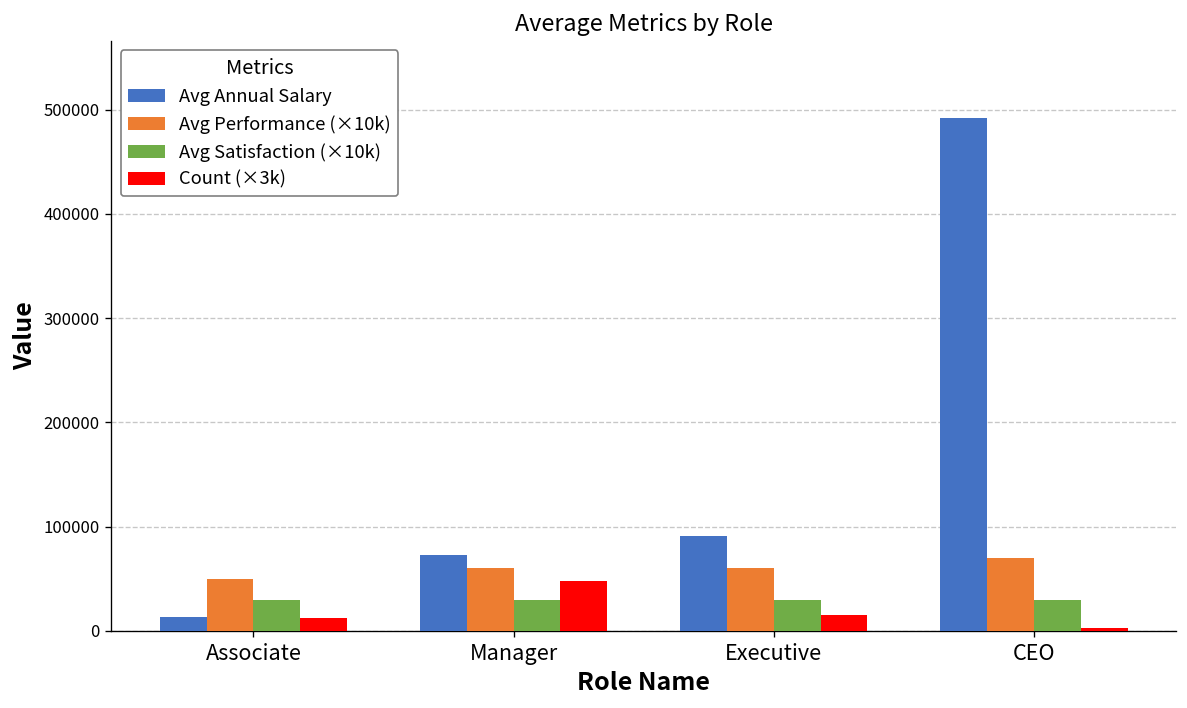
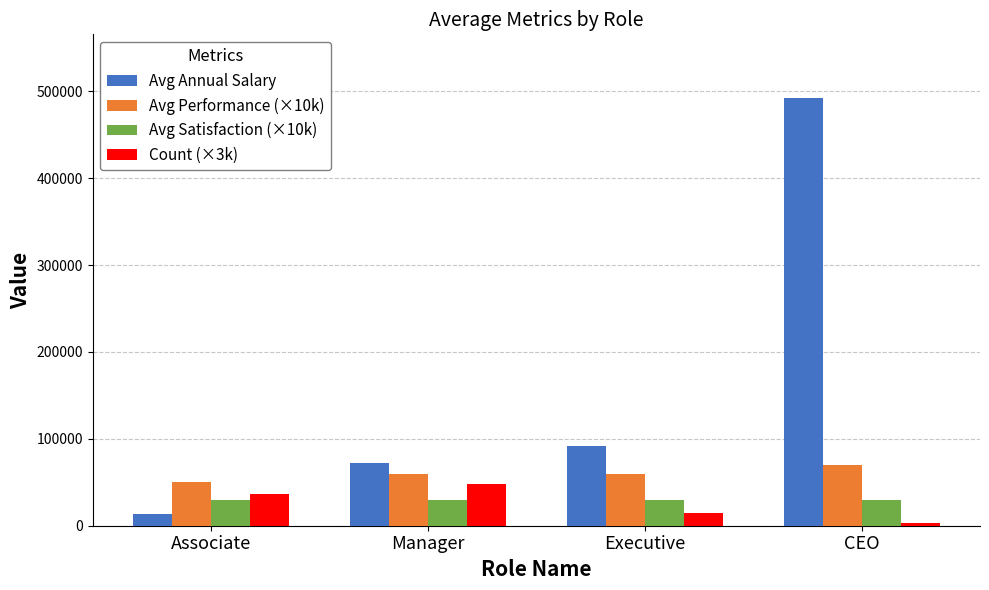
  {
    "Avg Annual Salary": {
      "Associate": 10000,
      "Manager": 70000,
      "Executive": 90000,
      "CEO": 490000
    },
    "Avg Performance (×10k)": {
      "Associate": 50000,
      "Manager": 60000,
      "Executive": 60000,
      "CEO": 70000
    },
    "Avg Satisfaction (×10k)": {
      "Associate": 30000,
      "Manager": 30000,
      "Executive": 30000,
      "CEO": 30000
    },
    "Count (×3k)": {
-     "Associate": 10000,
+     "Associate": 40000,
      "Manager": 50000,
      "Executive": 20000,
      "CEO": 0
    }
  }
